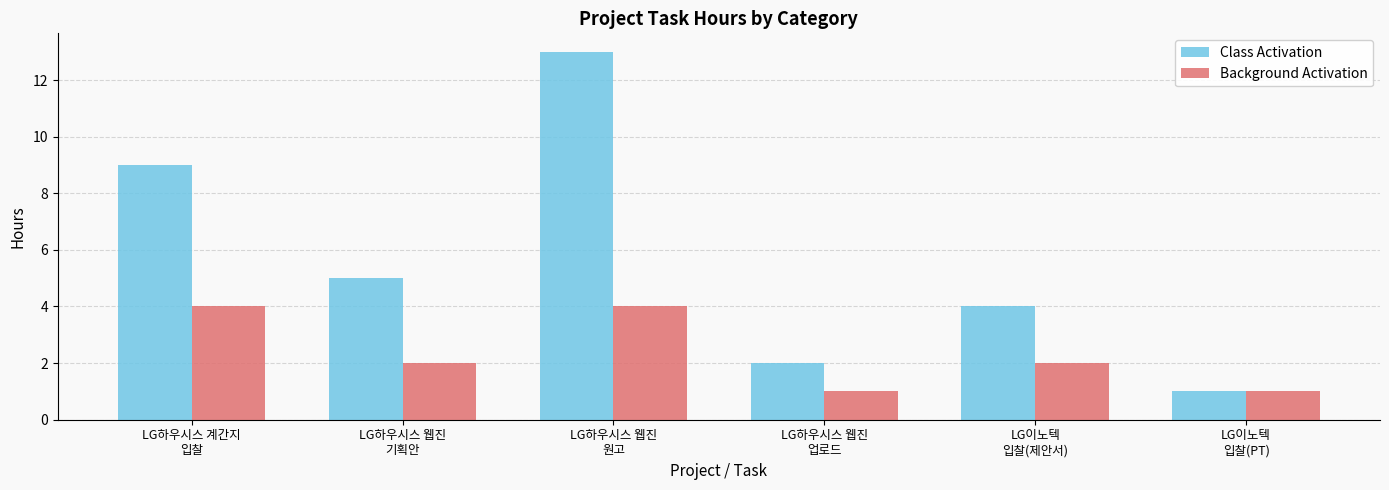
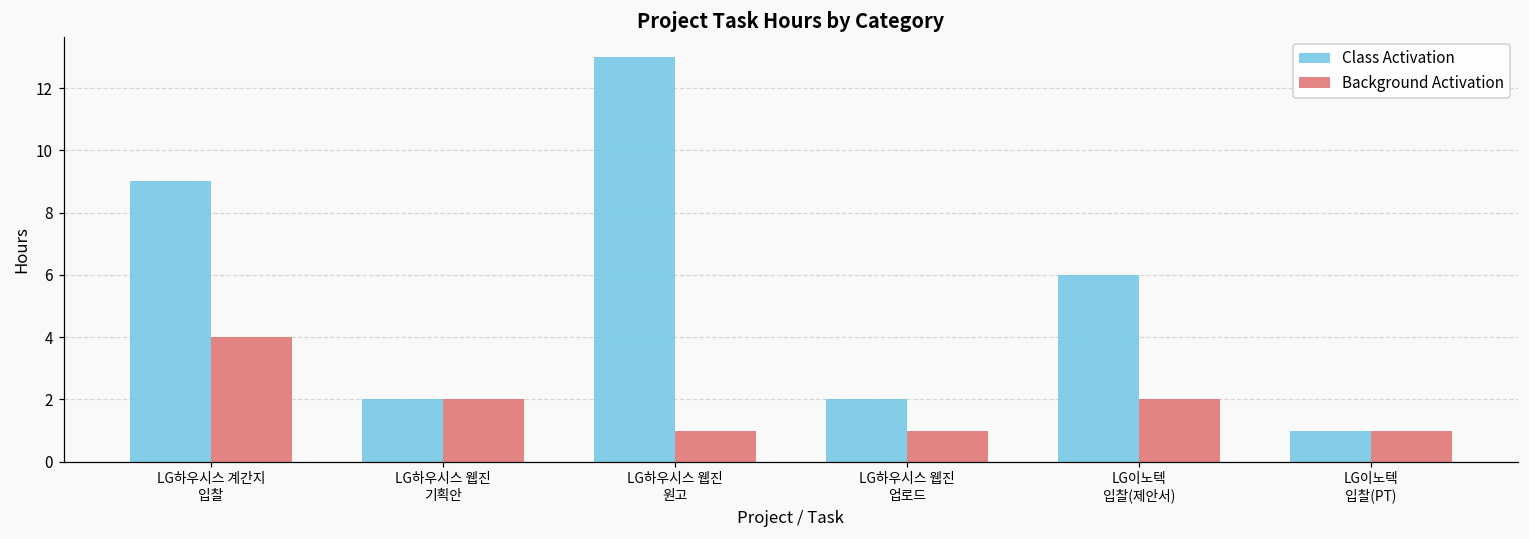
  {
    "Class Activation": {
      "LG하우시스 계간지 입찰": 9,
-     "LG하우시스 웹진 기획안": 5,
+     "LG하우시스 웹진 기획안": 2,
      "LG하우시스 웹진 원고": 13,
      "LG하우시스 웹진 업로드": 2,
-     "LG이노텍 입찰(제안서)": 4,
+     "LG이노텍 입찰(제안서)": 6,
      "LG이노텍 입찰(PT)": 1
    },
    "Background Activation": {
      "LG하우시스 계간지 입찰": 4,
      "LG하우시스 웹진 기획안": 2,
-     "LG하우시스 웹진 원고": 4,
+     "LG하우시스 웹진 원고": 1,
      "LG하우시스 웹진 업로드": 1,
      "LG이노텍 입찰(제안서)": 2,
      "LG이노텍 입찰(PT)": 1
    }
  }
